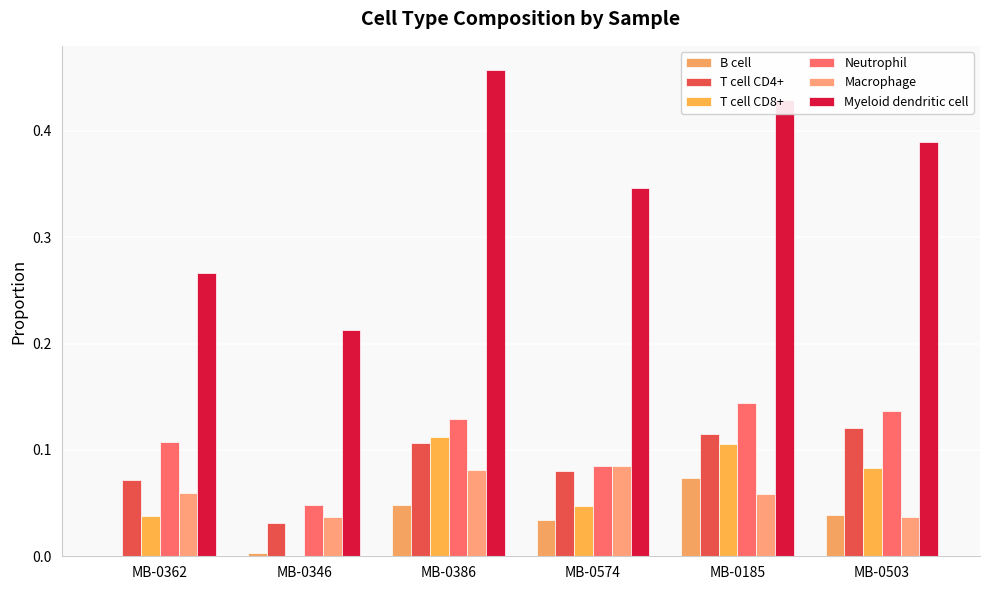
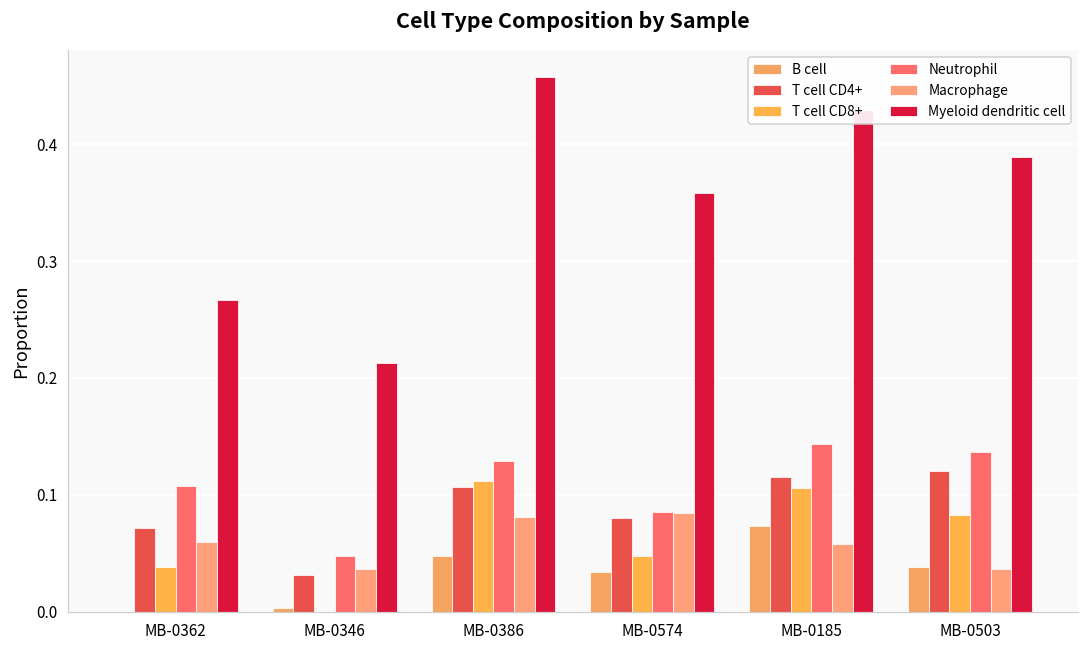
  {
    "Myeloid dendritic cell": {
      "MB-0362": 0.267,
      "MB-0346": 0.213,
      "MB-0386": 0.457,
-     "MB-0574": 0.347,
+     "MB-0574": 0.358,
      "MB-0503": 0.389
    }
  }
